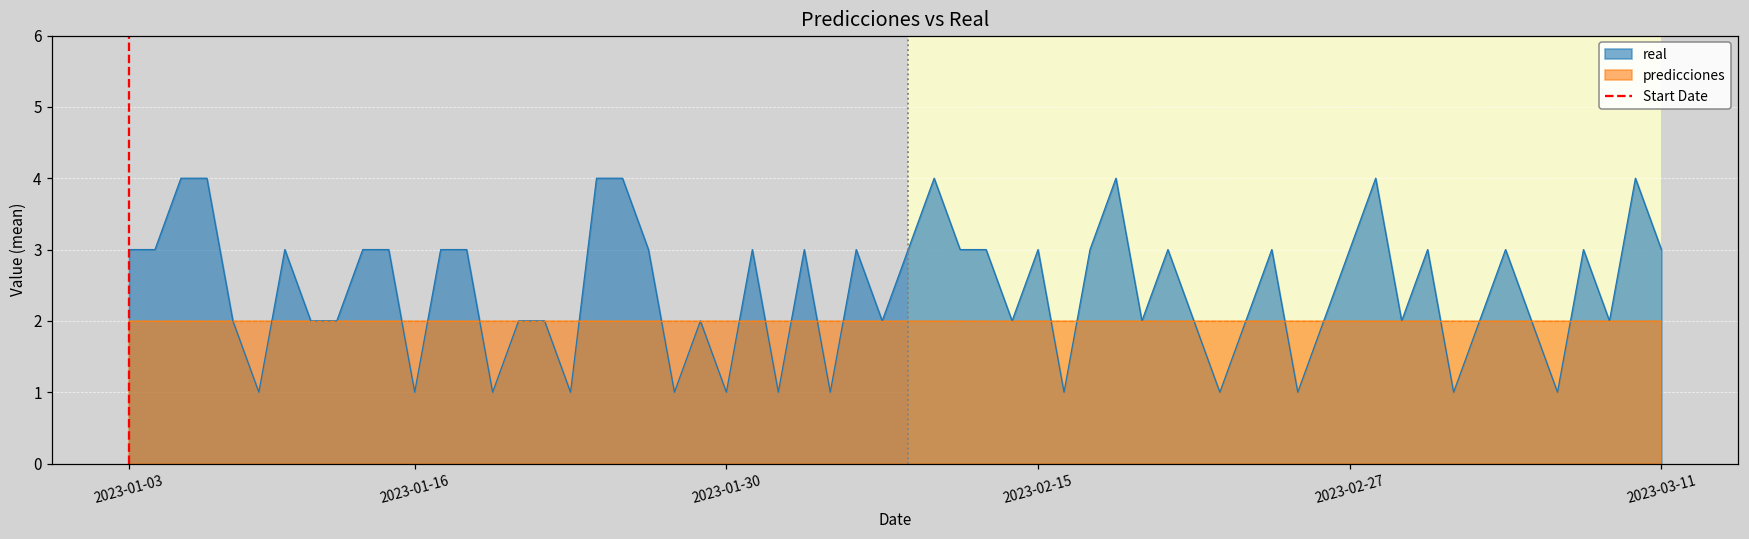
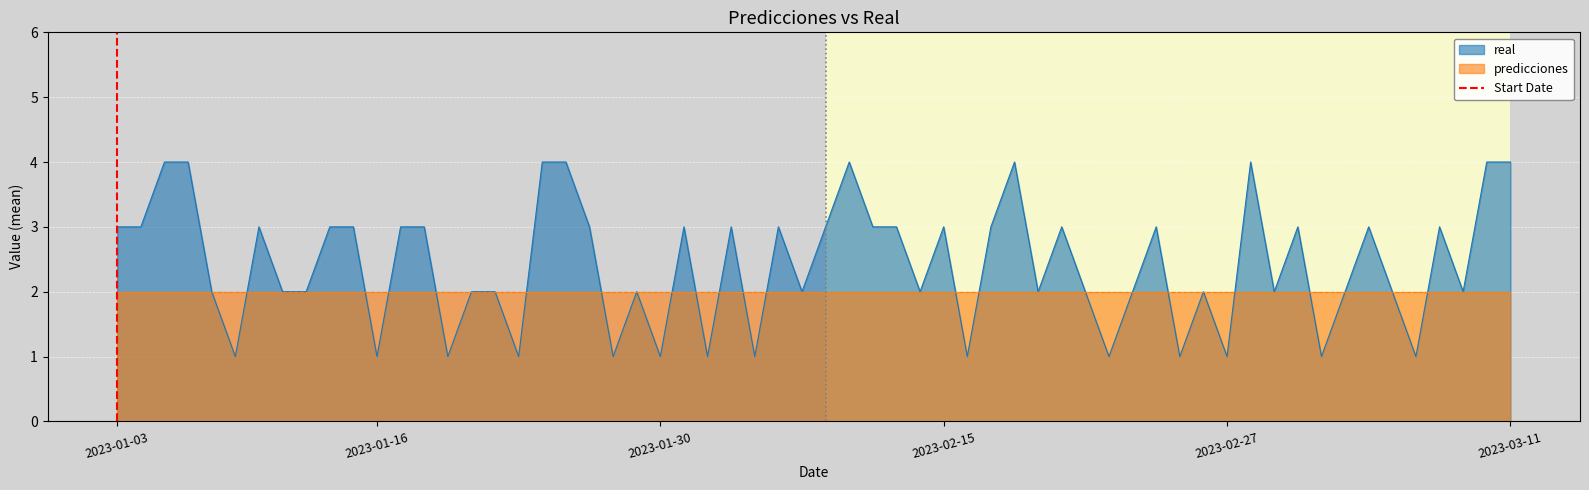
  {
    "real": {
      "2023-01-03": 3,
      "2023-01-16": 1,
      "2023-01-30": 1,
      "2023-02-15": 3,
-     "2023-02-27": 3,
-     "2023-03-11": 3
+     "2023-02-27": 1,
+     "2023-03-11": 4
    },
    "predicciones": {
      "2023-01-03": 2,
      "2023-01-16": 2,
      "2023-01-30": 2,
      "2023-02-15": 2,
      "2023-02-27": 2,
      "2023-03-11": 2
    }
  }
